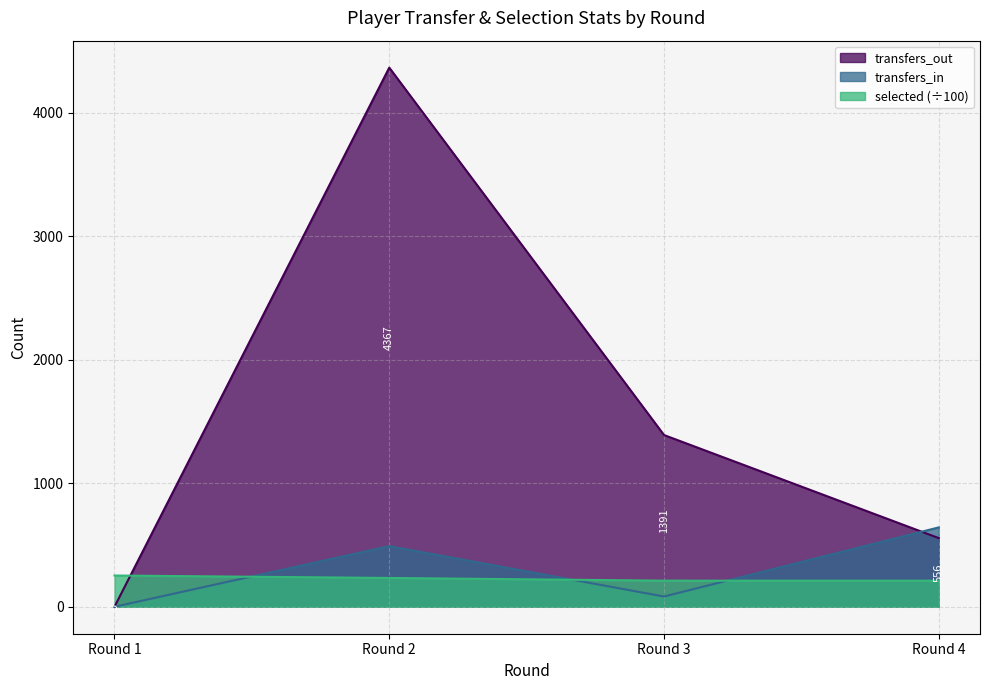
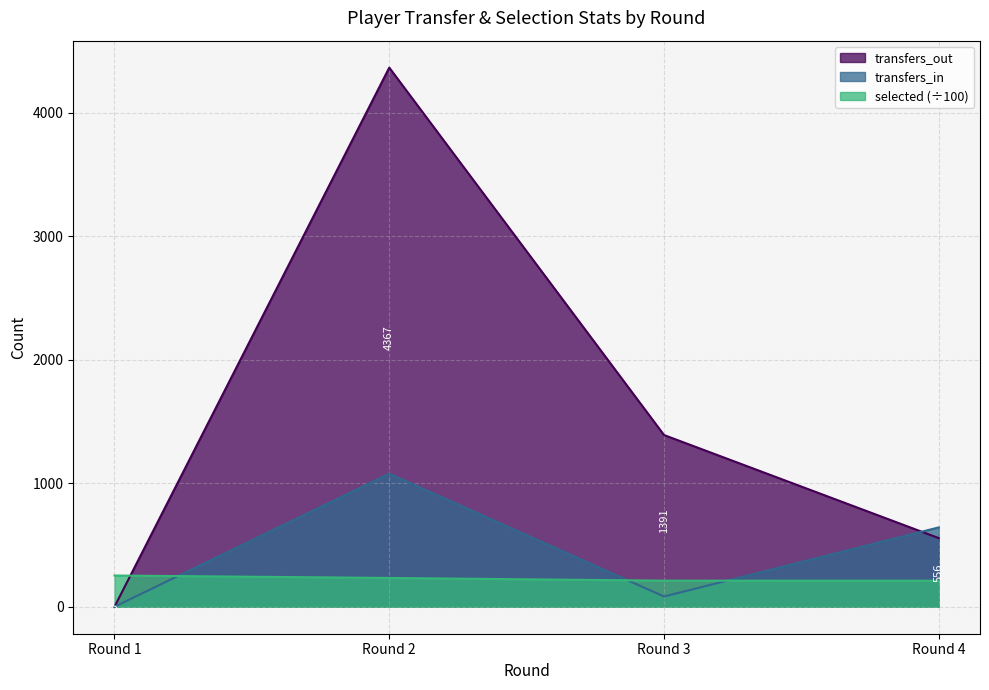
  {
    "transfers_out": {
      "Round 2": 4370,
      "Round 3": 1390
    },
    "transfers_in": {
-     "Round 2": 490,
+     "Round 2": 1080,
      "Round 3": 80,
      "Round 4": 640
    },
    "selected (÷100)": {
      "Round 1": 250,
      "Round 2": 230,
      "Round 3": 210
    }
  }
